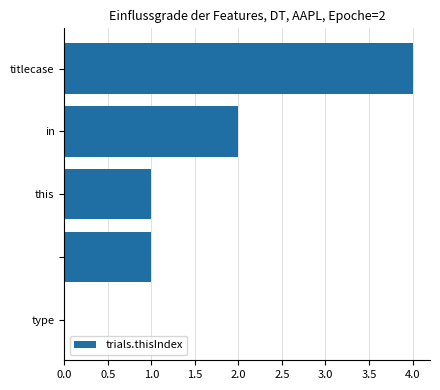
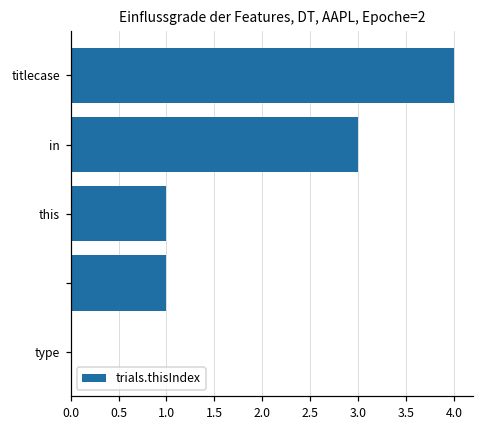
  {
    "titlecase": 4,
-   "in": 2,
+   "in": 3,
    "this": 1,
    "type": 0
  }
